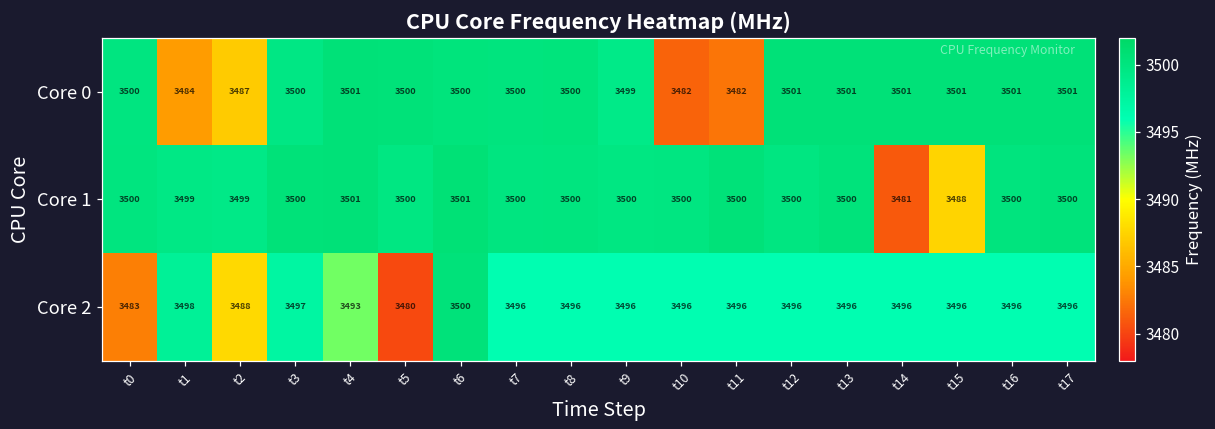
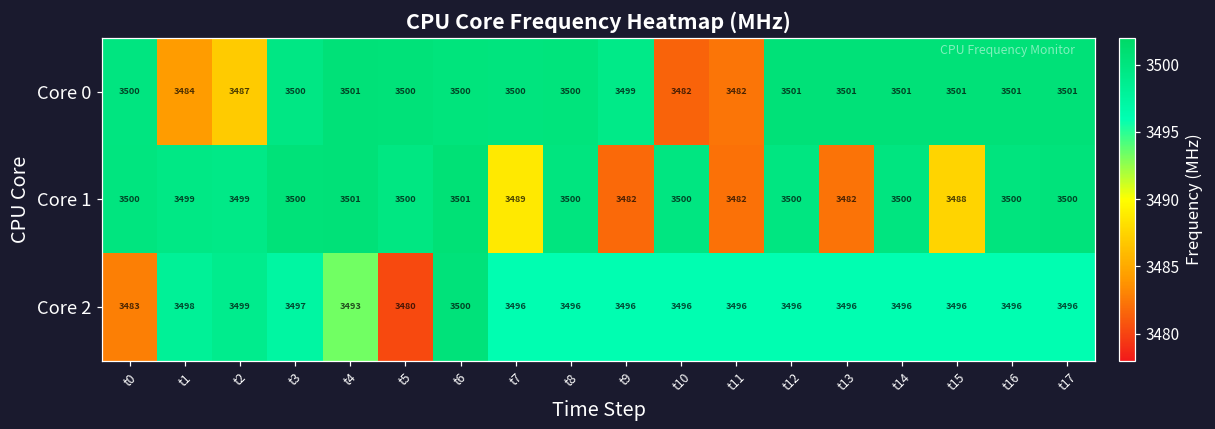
  {
    "Core 0": {
      "t0": 3500,
      "t1": 3484,
      "t2": 3487,
      "t3": 3500,
      "t4": 3501,
      "t5": 3500,
      "t6": 3500,
      "t7": 3500,
      "t8": 3500,
      "t9": 3499,
      "t10": 3482,
      "t11": 3482,
      "t12": 3501,
      "t13": 3501,
      "t14": 3501,
      "t15": 3501,
      "t17": 3501
    },
    "Core 1": {
      "t0": 3500,
      "t1": 3499,
      "t2": 3499,
      "t3": 3500,
      "t4": 3501,
      "t5": 3500,
      "t6": 3501,
-     "t7": 3500,
+     "t7": 3489,
      "t8": 3500,
-     "t9": 3500,
+     "t9": 3482,
      "t10": 3500,
-     "t11": 3500,
+     "t11": 3482,
      "t12": 3500,
-     "t13": 3500,
-     "t14": 3481,
+     "t13": 3482,
+     "t14": 3500,
      "t15": 3488,
      "t16": 3500,
      "t17": 3500
    },
    "Core 2": {
      "t0": 3483,
      "t1": 3498,
-     "t2": 3488,
+     "t2": 3499,
      "t3": 3497,
      "t4": 3493,
      "t5": 3480,
      "t6": 3500,
      "t7": 3496,
      "t8": 3496,
      "t9": 3496,
      "t10": 3496,
      "t11": 3496,
      "t12": 3496,
      "t13": 3496,
      "t14": 3496,
      "t15": 3496,
      "t16": 3496,
      "t17": 3496
    }
  }
